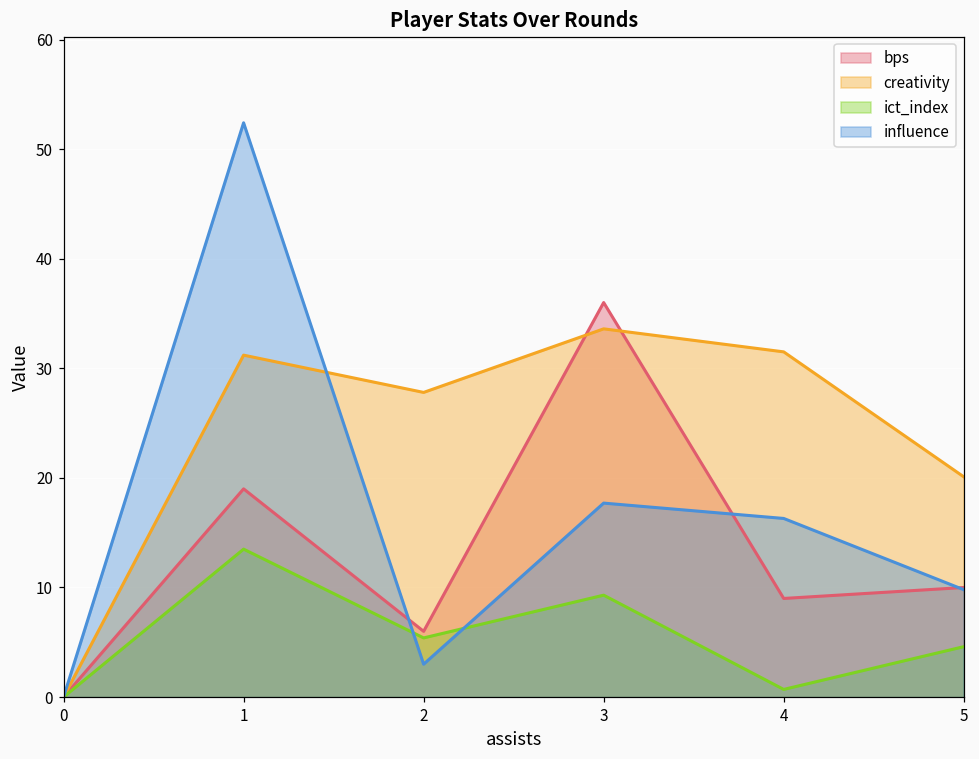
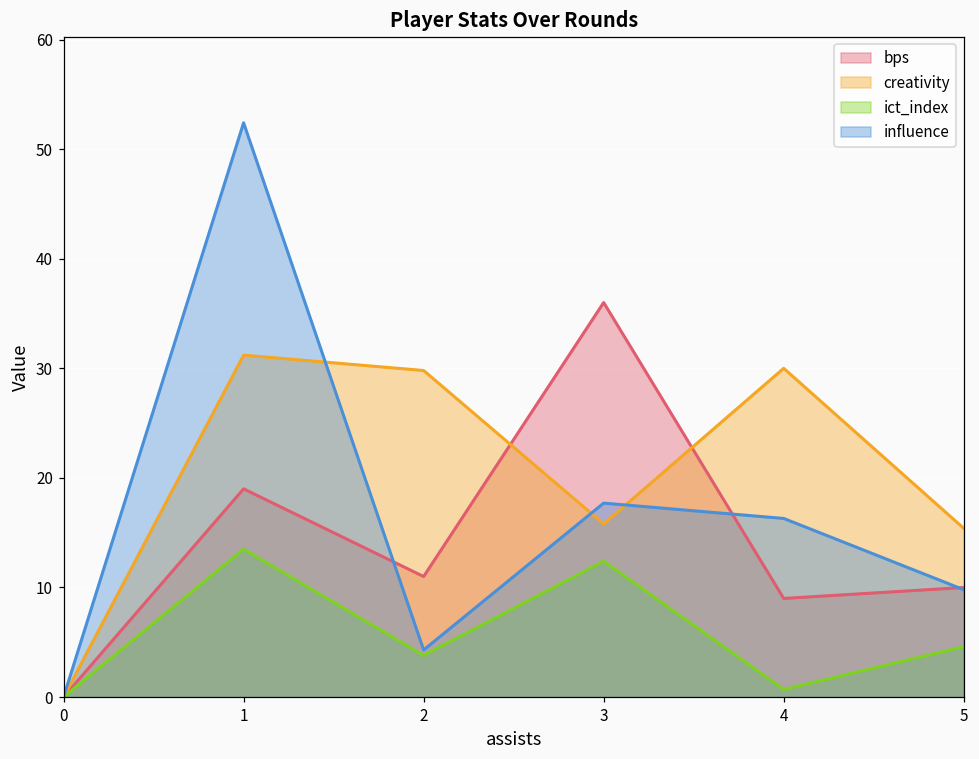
  {
    "bps": {
      "1": 19,
-     "2": 6,
+     "2": 11,
      "3": 36,
      "4": 9
    },
    "creativity": {
      "1": 31,
-     "2": 28,
-     "3": 34,
-     "4": 32,
-     "5": 20
+     "2": 30,
+     "3": 16,
+     "4": 30,
+     "5": 15
    },
    "ict_index": {
      "1": 14,
-     "2": 5,
-     "3": 9,
+     "2": 4,
+     "3": 12,
      "4": 1,
      "5": 5
    },
    "influence": {
      "1": 52,
-     "2": 3,
+     "2": 4,
      "3": 18,
      "4": 16
    }
  }
